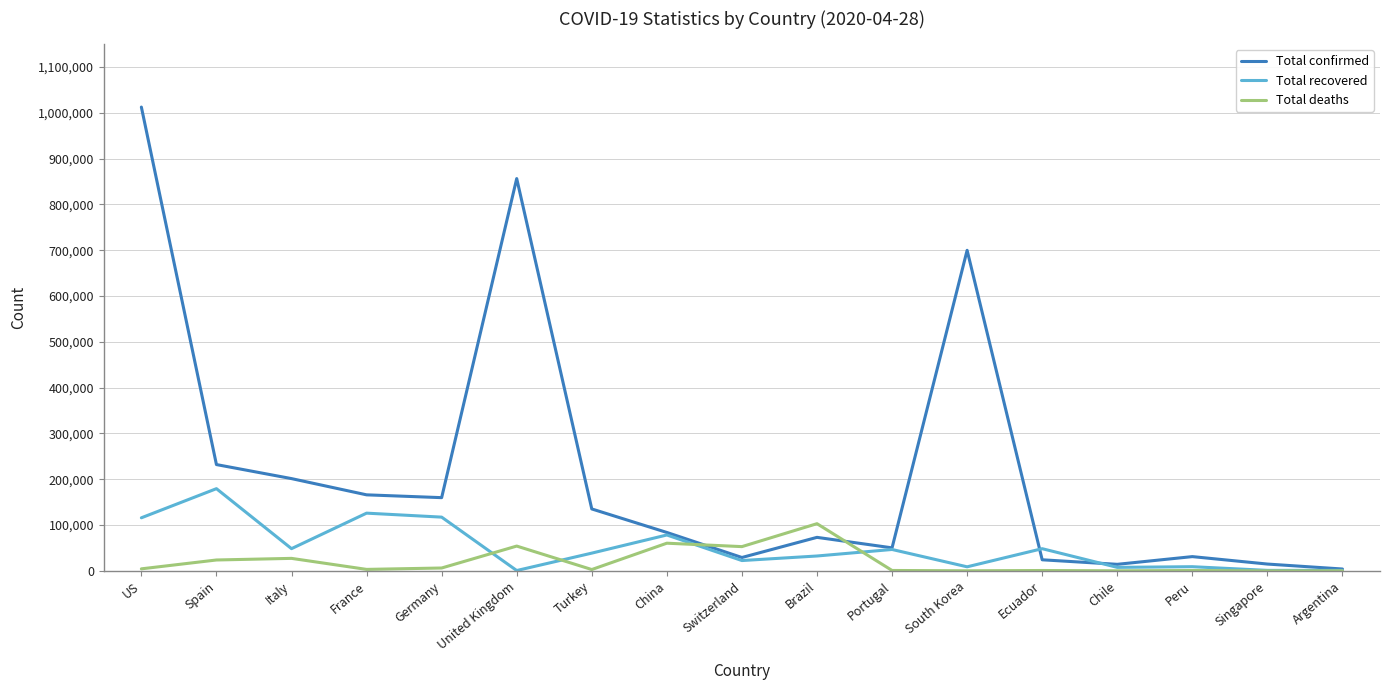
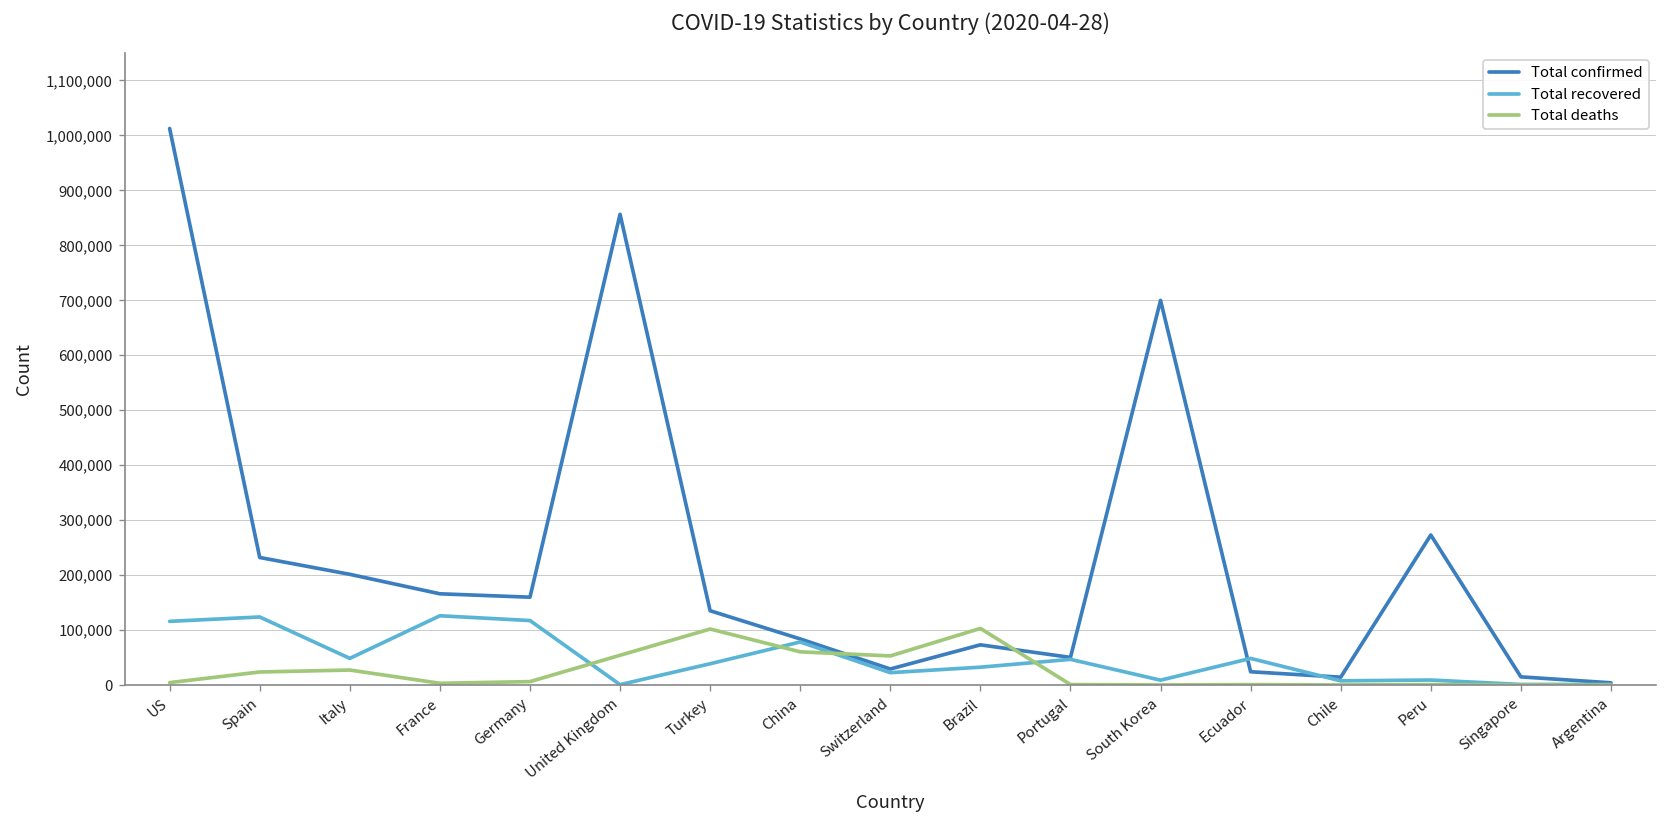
  {
    "Total confirmed": {
      "US": "1,010,000",
      "Spain": "230,000",
      "Italy": "200,000",
      "France": "170,000",
      "Germany": "160,000",
      "United Kingdom": "860,000",
      "Turkey": "140,000",
      "Switzerland": "30,000",
      "Brazil": "70,000",
      "South Korea": "700,000",
      "Ecuador": "20,000",
      "Chile": "10,000",
-     "Peru": "30,000",
+     "Peru": "270,000",
      "Singapore": "10,000"
    },
    "Total recovered": {
      "US": "120,000",
-     "Spain": "180,000",
+     "Spain": "120,000",
      "Italy": "50,000",
      "France": "130,000",
      "Germany": "120,000",
      "United Kingdom": "0",
      "Turkey": "40,000",
      "Switzerland": "20,000",
      "Brazil": "30,000",
      "South Korea": "10,000",
      "Ecuador": "50,000",
      "Chile": "10,000",
      "Peru": "10,000"
    },
    "Total deaths": {
      "US": "0",
      "Spain": "20,000",
      "Italy": "30,000",
      "France": "0",
      "Germany": "10,000",
      "United Kingdom": "50,000",
-     "Turkey": "0",
+     "Turkey": "100,000",
      "China": "60,000",
      "Switzerland": "50,000",
      "Brazil": "100,000",
      "Portugal": "0",
      "South Korea": "0",
      "Ecuador": "0",
      "Chile": "0",
      "Peru": "0"
    }
  }
